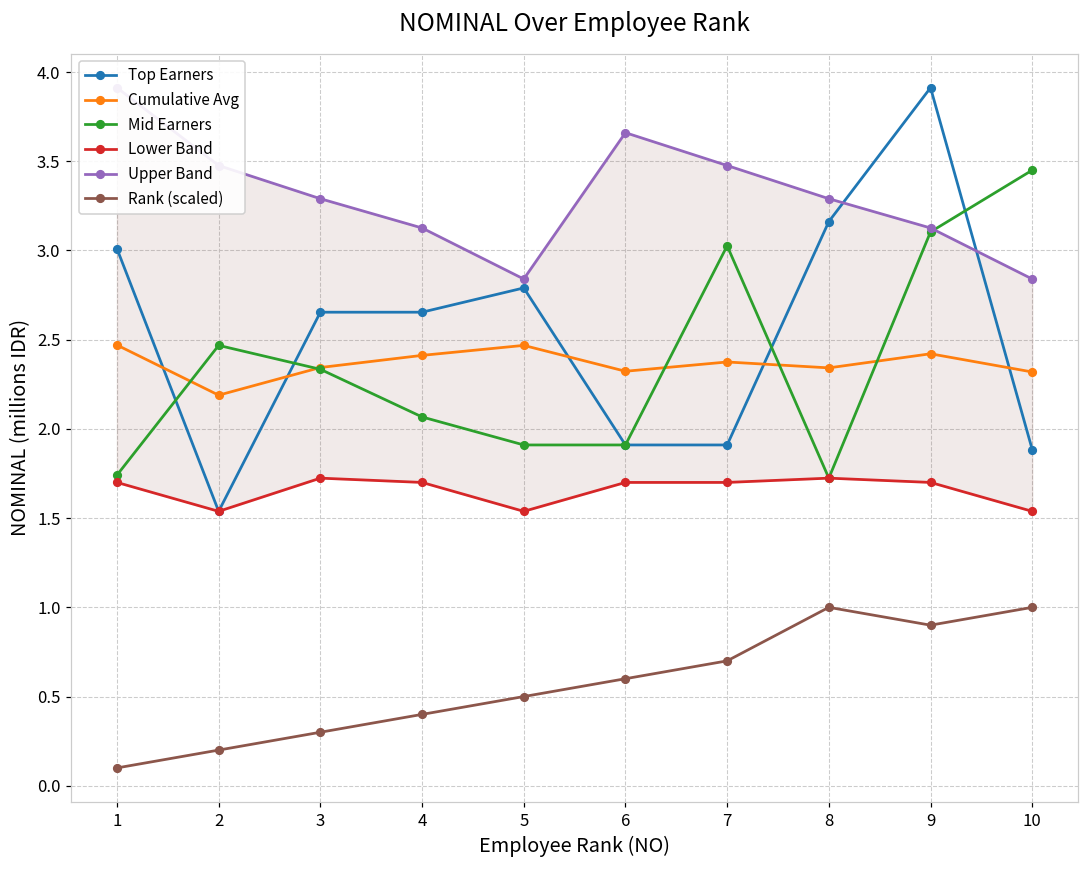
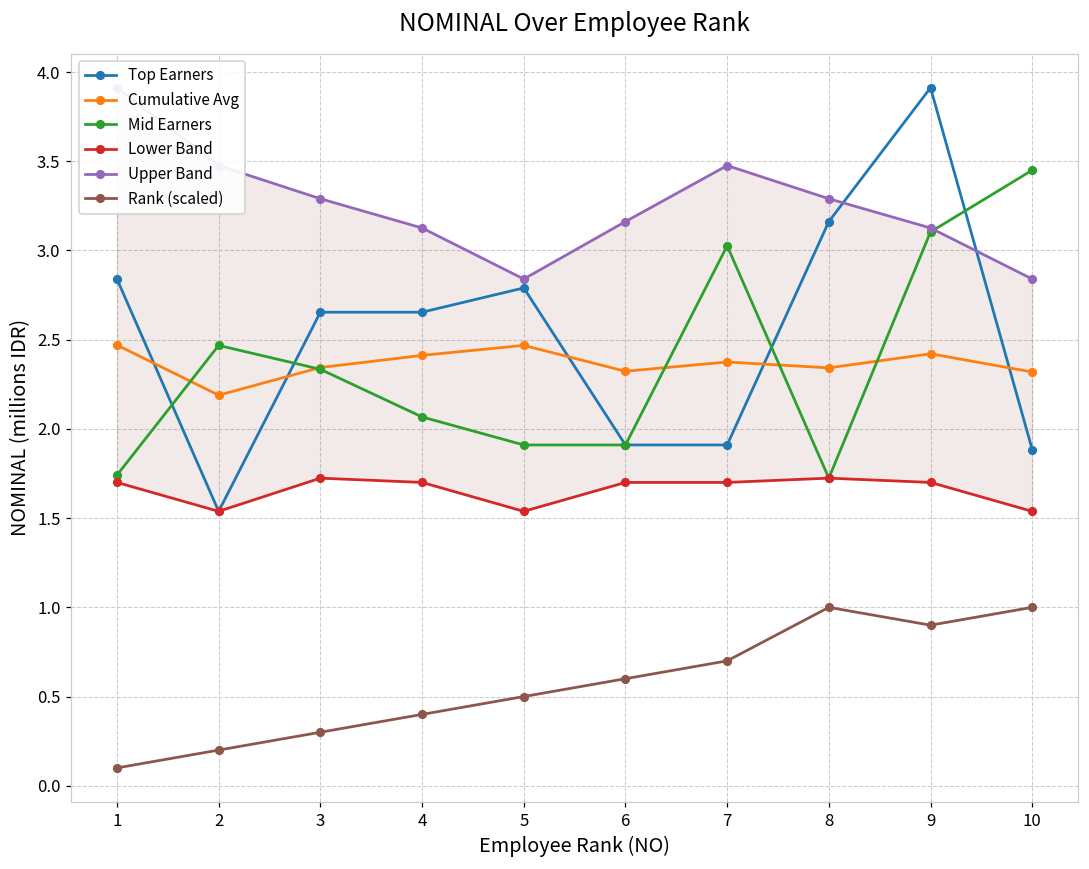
  {
    "Top Earners": {
-     "1": 3.01,
+     "1": 2.84,
      "3": 2.65,
      "4": 2.65,
      "5": 2.79,
      "7": 1.91,
      "8": 3.16,
      "9": 3.91,
      "10": 1.88
    },
    "Cumulative Avg": {
      "1": 2.47,
      "2": 2.19,
      "4": 2.41,
      "5": 2.47,
      "6": 2.32,
      "7": 2.38,
      "8": 2.34,
      "9": 2.42,
      "10": 2.32
    },
    "Mid Earners": {
      "1": 1.74,
      "2": 2.47,
      "4": 2.07,
      "5": 1.91,
      "7": 3.03,
      "9": 3.10,
      "10": 3.45
    },
    "Lower Band": {
      "1": 1.70,
      "3": 1.72,
      "4": 1.70,
      "5": 1.54,
      "6": 1.70,
      "7": 1.70,
      "9": 1.70,
      "10": 1.54
    },
    "Upper Band": {
      "3": 3.29,
      "4": 3.13,
      "5": 2.84,
-     "6": 3.66,
+     "6": 3.16,
      "7": 3.48,
      "8": 3.29,
      "9": 3.13,
      "10": 2.84
    },
    "Rank (scaled)": {
      "1": 0.10,
      "2": 0.20,
      "3": 0.30,
      "4": 0.40,
      "5": 0.50,
      "6": 0.60,
      "7": 0.70,
      "8": 1.00,
      "9": 0.90,
      "10": 1.00
    }
  }
